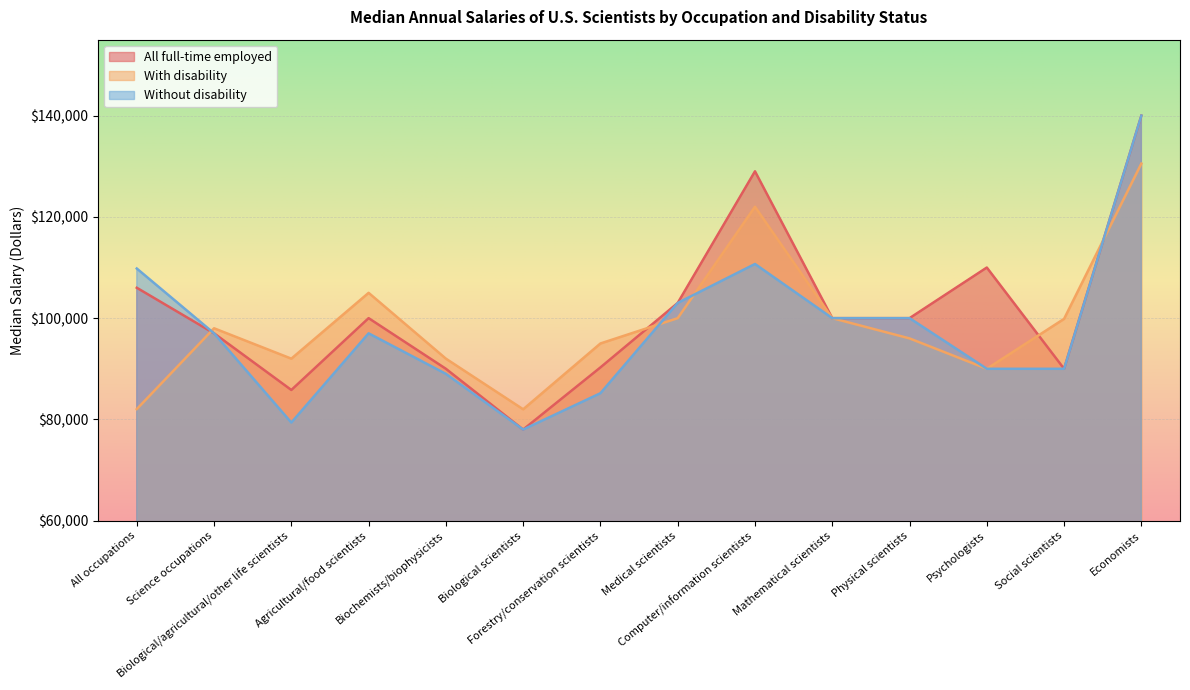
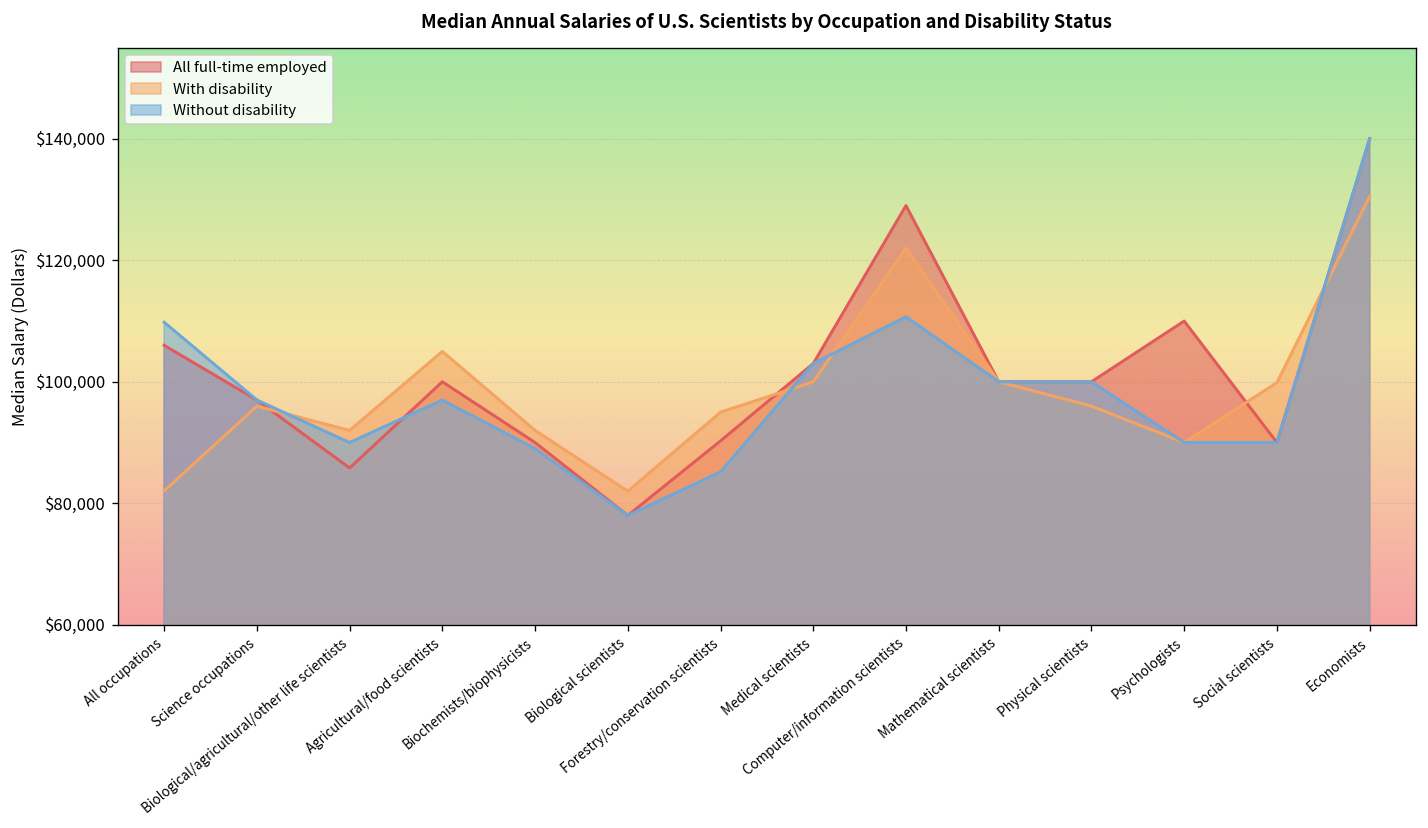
  {
    "All full-time employed": {
      "All occupations": "$106,000",
      "Biological/agricultural/other life scientists": "$86,000",
      "Agricultural/food scientists": "$100,000",
      "Biochemists/biophysicists": "$90,000",
      "Forestry/conservation scientists": "$90,000",
      "Computer/information scientists": "$129,000",
      "Psychologists": "$110,000"
    },
    "With disability": {
      "All occupations": "$82,000",
-     "Science occupations": "$98,000",
+     "Science occupations": "$96,000",
      "Biological/agricultural/other life scientists": "$92,000",
      "Agricultural/food scientists": "$105,000",
      "Biochemists/biophysicists": "$92,000",
      "Biological scientists": "$82,000",
      "Forestry/conservation scientists": "$95,000",
      "Medical scientists": "$100,000",
      "Computer/information scientists": "$122,000",
      "Physical scientists": "$96,000",
      "Social scientists": "$100,000",
      "Economists": "$131,000"
    },
    "Without disability": {
      "All occupations": "$110,000",
-     "Biological/agricultural/other life scientists": "$79,000",
+     "Biological/agricultural/other life scientists": "$90,000",
      "Agricultural/food scientists": "$97,000",
      "Biochemists/biophysicists": "$89,000",
      "Forestry/conservation scientists": "$85,000",
      "Computer/information scientists": "$111,000"
    }
  }
